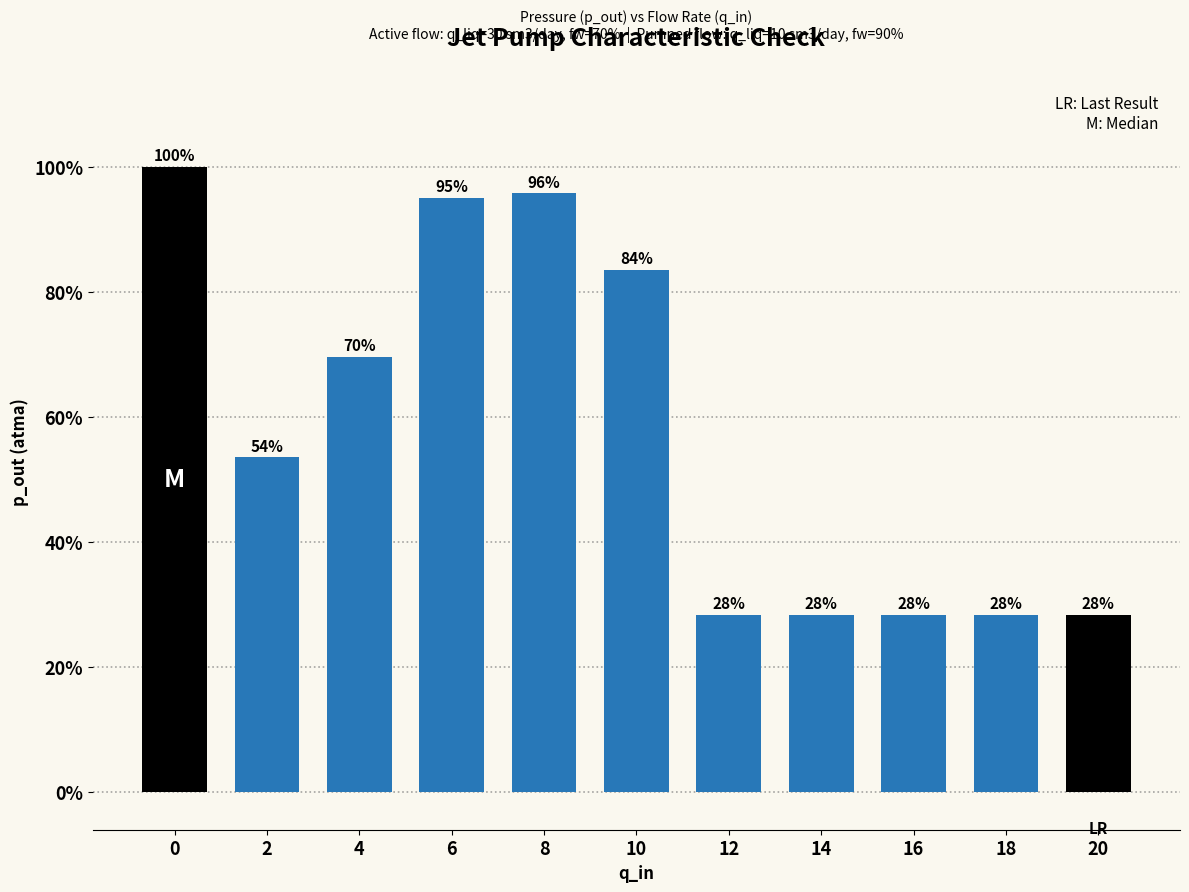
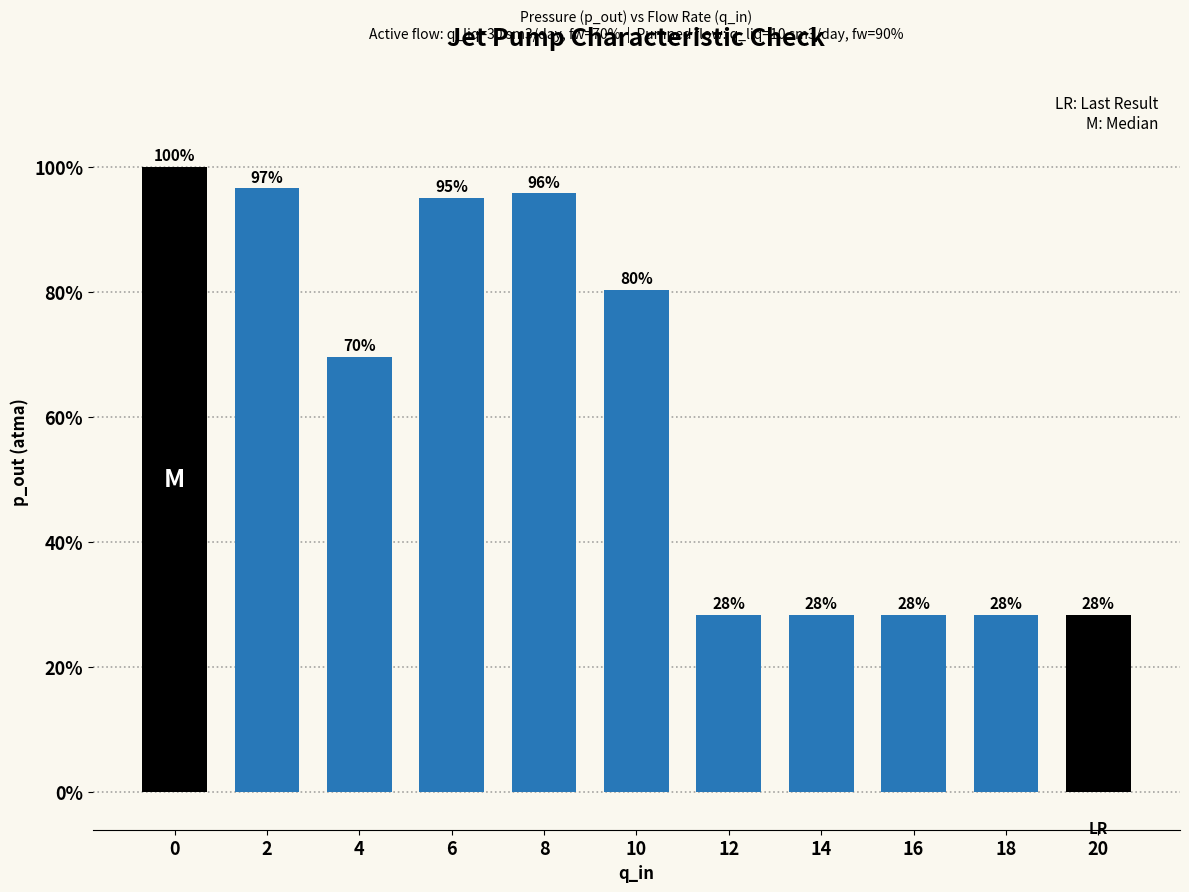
  {
    "0": "100%",
-   "2": "54%",
+   "2": "97%",
    "4": "70%",
    "6": "95%",
    "8": "96%",
-   "10": "84%",
+   "10": "80%",
    "12": "28%",
    "14": "28%",
    "16": "28%",
    "18": "28%",
    "20": "28%"
  }
